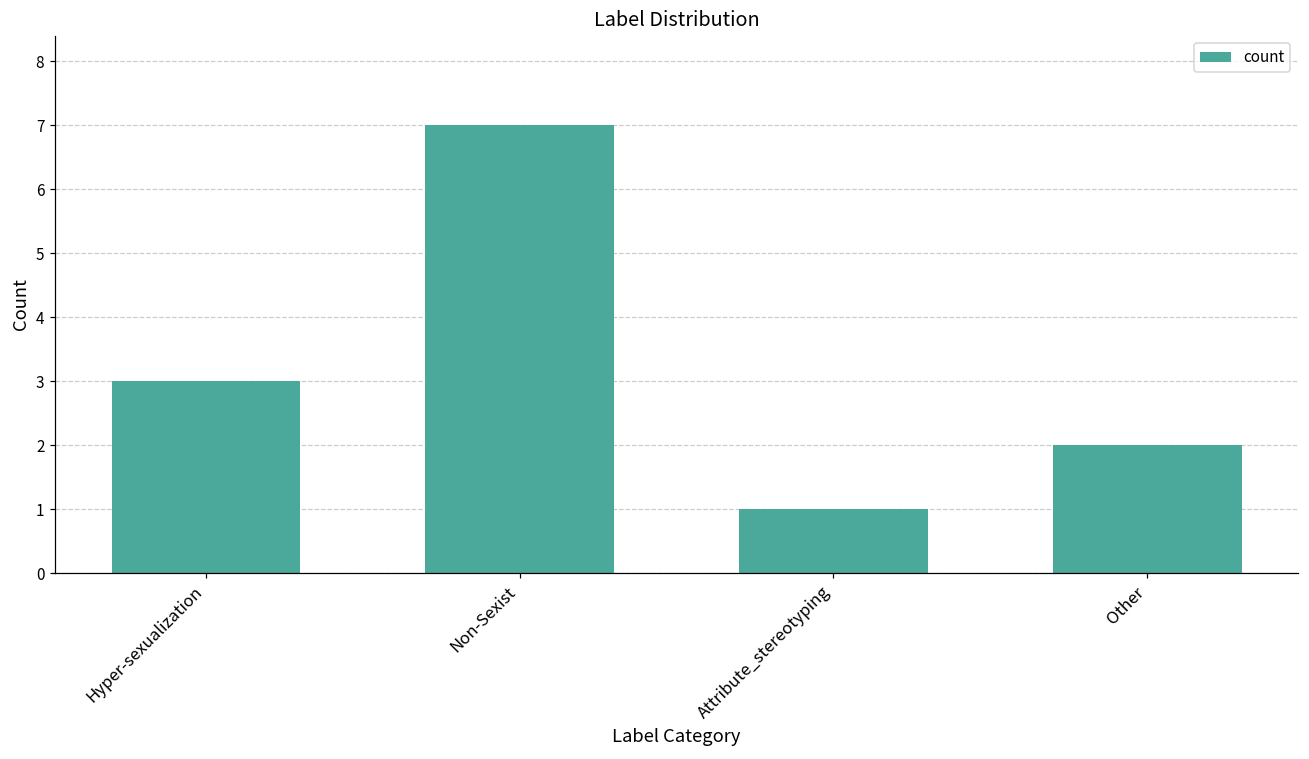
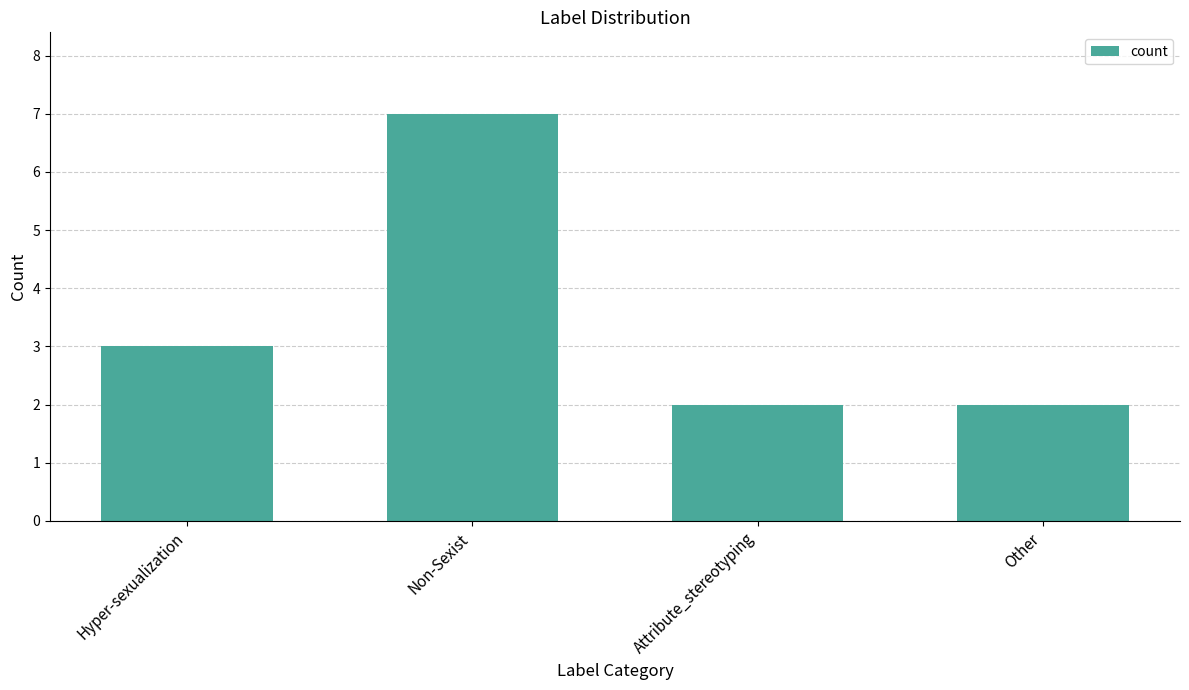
  {
    "Hyper-sexualization": 3,
    "Non-Sexist": 7,
-   "Attribute_stereotyping": 1,
+   "Attribute_stereotyping": 2,
    "Other": 2
  }
